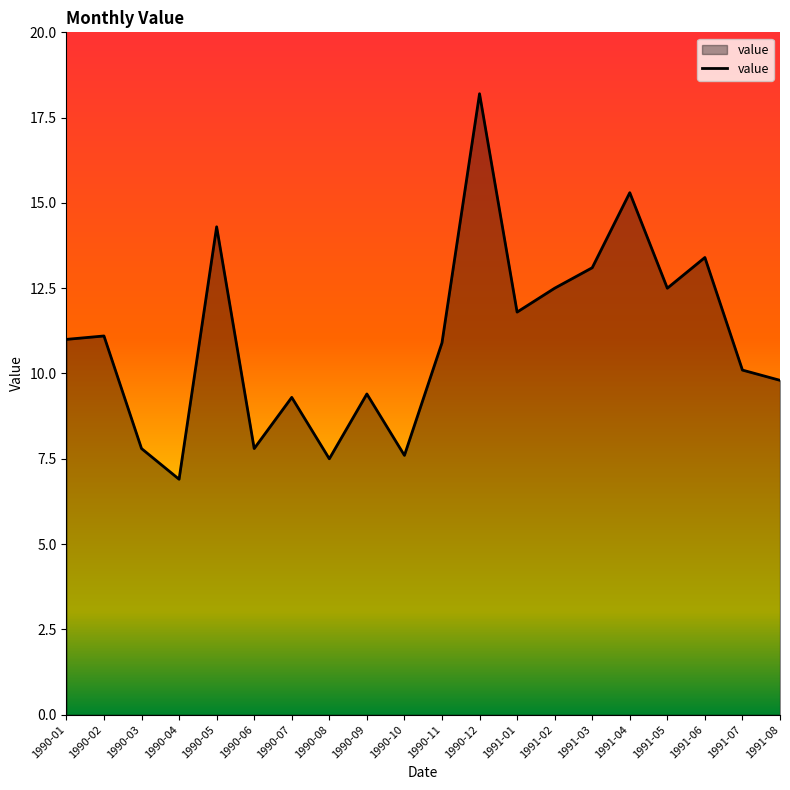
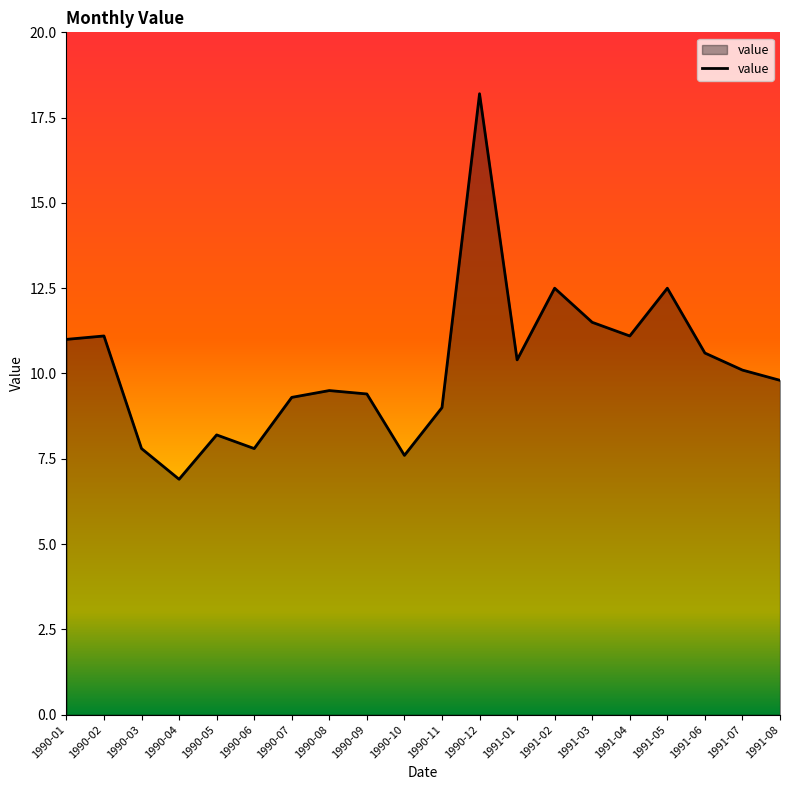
  {
    "1990-01": 11.0,
    "1990-02": 11.1,
    "1990-03": 7.8,
    "1990-04": 6.9,
-   "1990-05": 14.3,
+   "1990-05": 8.2,
    "1990-06": 7.8,
    "1990-07": 9.3,
-   "1990-08": 7.5,
+   "1990-08": 9.5,
    "1990-09": 9.4,
    "1990-10": 7.6,
-   "1990-11": 10.9,
+   "1990-11": 9.0,
    "1990-12": 18.2,
-   "1991-01": 11.8,
+   "1991-01": 10.4,
    "1991-02": 12.5,
-   "1991-03": 13.1,
-   "1991-04": 15.3,
+   "1991-03": 11.5,
+   "1991-04": 11.1,
    "1991-05": 12.5,
-   "1991-06": 13.4,
+   "1991-06": 10.6,
    "1991-07": 10.1,
    "1991-08": 9.8
  }
